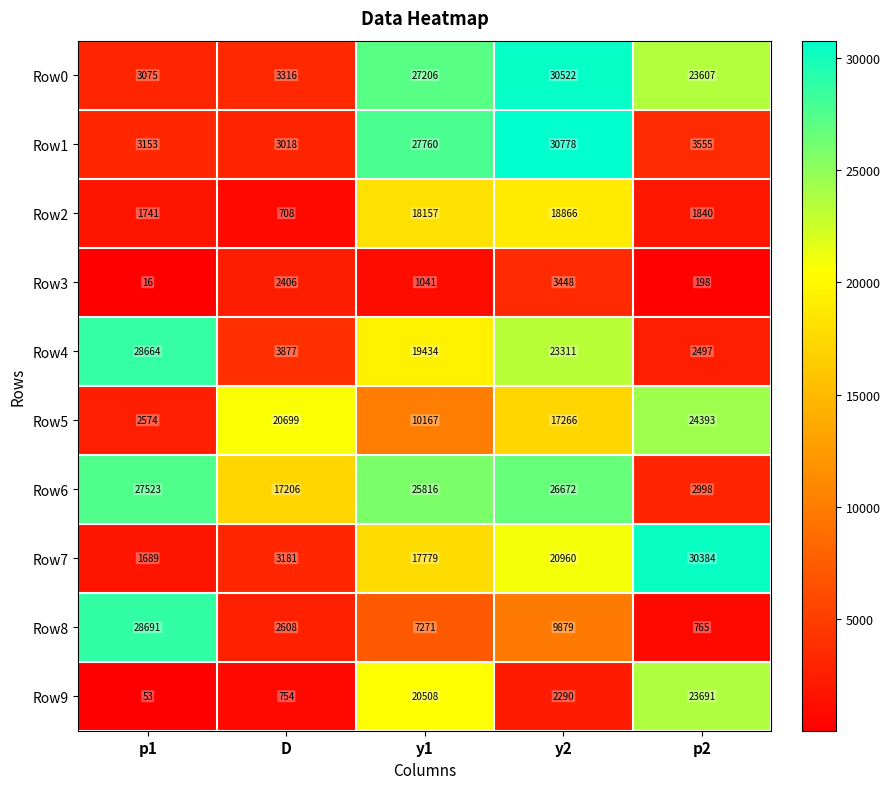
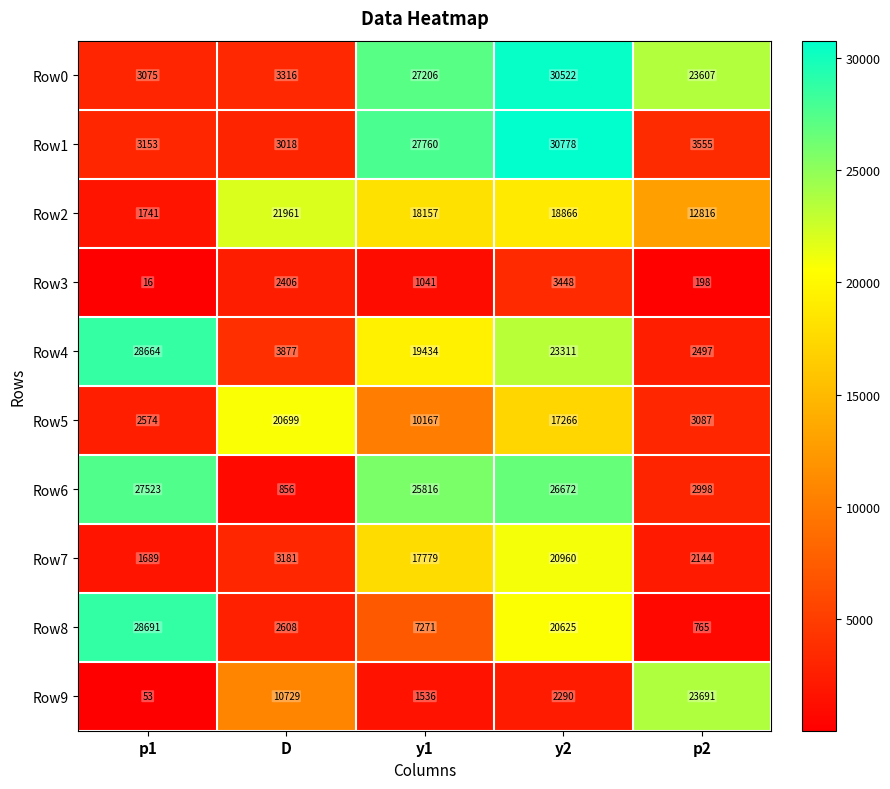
  {
    "Row2": {
-     "D": 708,
-     "p2": 1840
+     "D": 21961,
+     "p2": 12816
    },
    "Row5": {
-     "p2": 24393
+     "p2": 3087
    },
    "Row6": {
-     "D": 17206
+     "D": 856
    },
    "Row7": {
-     "p2": 30384
+     "p2": 2144
    },
    "Row8": {
-     "y2": 9879
+     "y2": 20625
    },
    "Row9": {
-     "D": 754,
-     "y1": 20508
+     "D": 10729,
+     "y1": 1536
    }
  }
